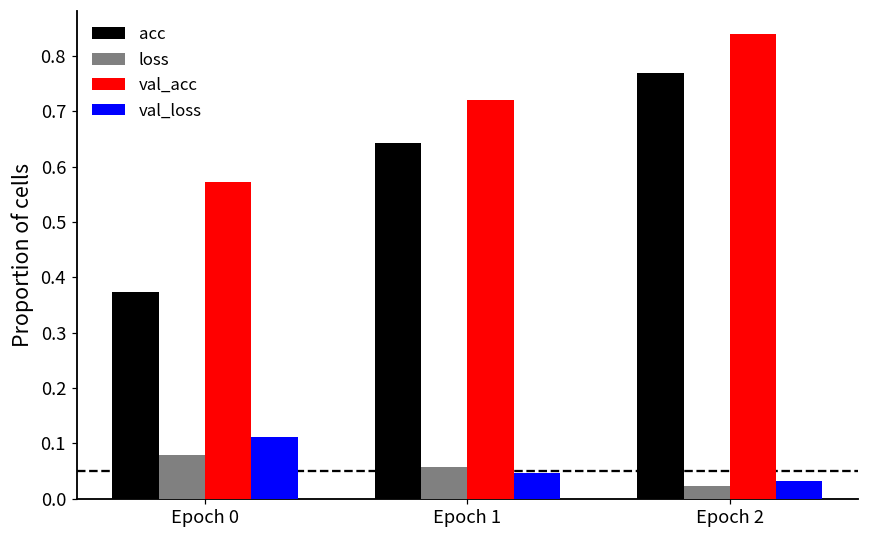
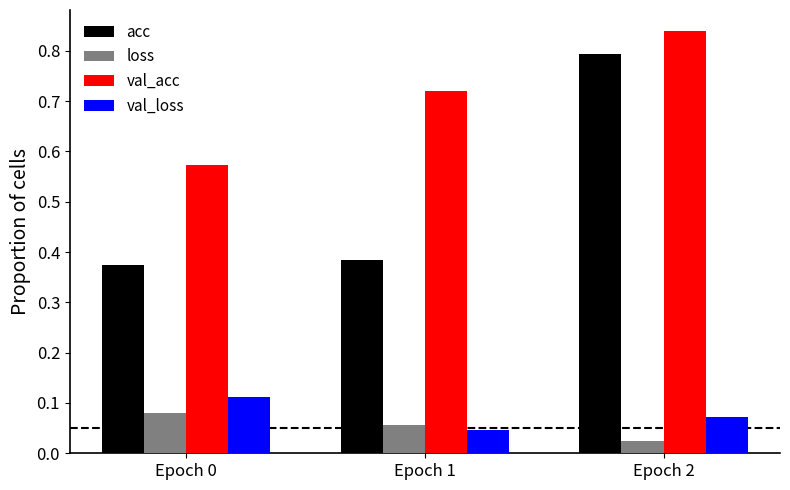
  {
    "acc": {
      "Epoch 0": 0.37,
-     "Epoch 1": 0.64,
-     "Epoch 2": 0.77
+     "Epoch 1": 0.38,
+     "Epoch 2": 0.79
    },
    "loss": {
      "Epoch 0": 0.08,
      "Epoch 1": 0.06,
      "Epoch 2": 0.02
    },
    "val_acc": {
      "Epoch 0": 0.57,
      "Epoch 1": 0.72,
      "Epoch 2": 0.84
    },
    "val_loss": {
      "Epoch 0": 0.11,
      "Epoch 1": 0.05,
-     "Epoch 2": 0.03
+     "Epoch 2": 0.07
    }
  }
